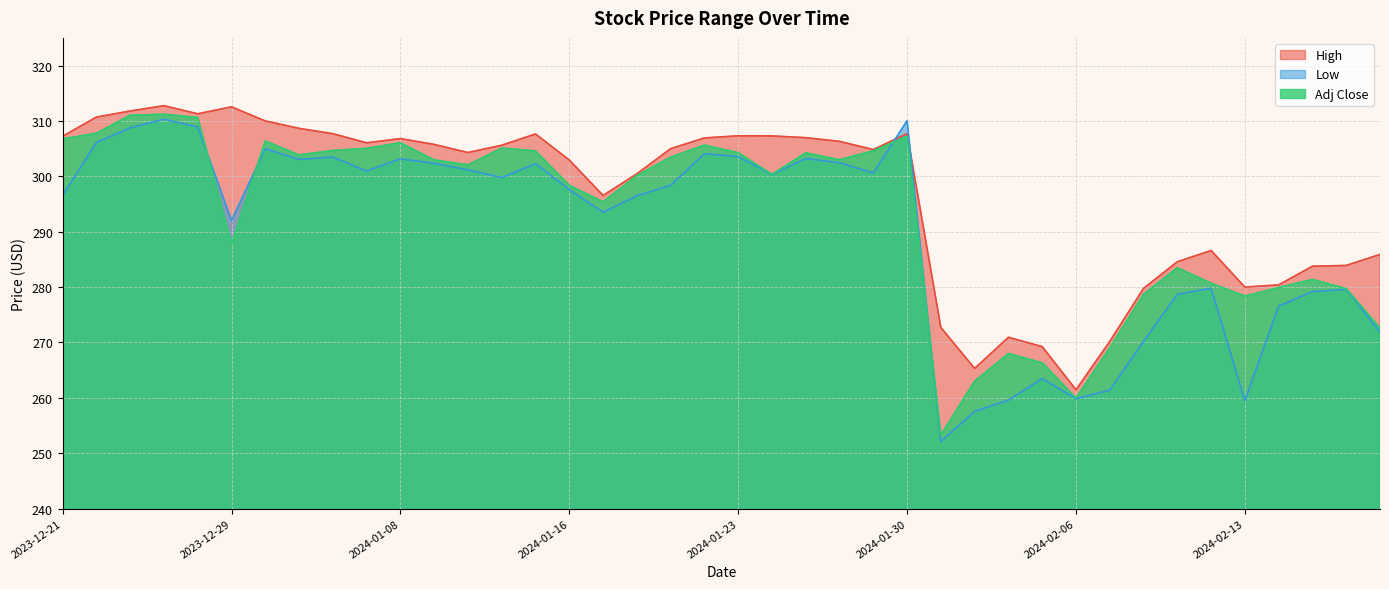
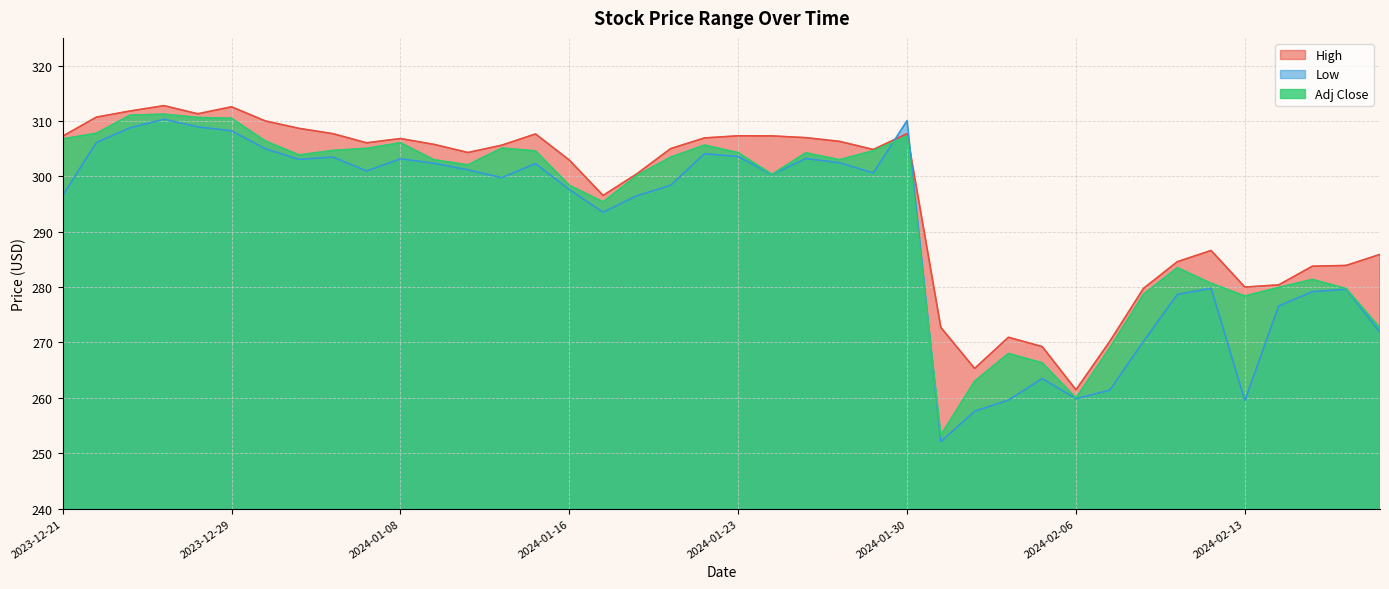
  {
    "High": {
      "2023-12-21": 307,
      "2023-12-29": 313,
      "2024-01-08": 307,
      "2024-01-16": 303,
      "2024-01-23": 307,
      "2024-01-30": 308,
      "2024-02-06": 261,
      "2024-02-13": 280
    },
    "Low": {
      "2023-12-21": 297,
-     "2023-12-29": 292,
+     "2023-12-29": 308,
      "2024-01-08": 303,
      "2024-01-16": 298,
      "2024-01-23": 304,
      "2024-01-30": 310,
      "2024-02-13": 260
    },
    "Adj Close": {
      "2023-12-21": 307,
-     "2023-12-29": 288,
+     "2023-12-29": 310,
      "2024-01-08": 306,
      "2024-01-16": 298,
      "2024-01-23": 304,
      "2024-01-30": 307,
      "2024-02-13": 278
    }
  }
